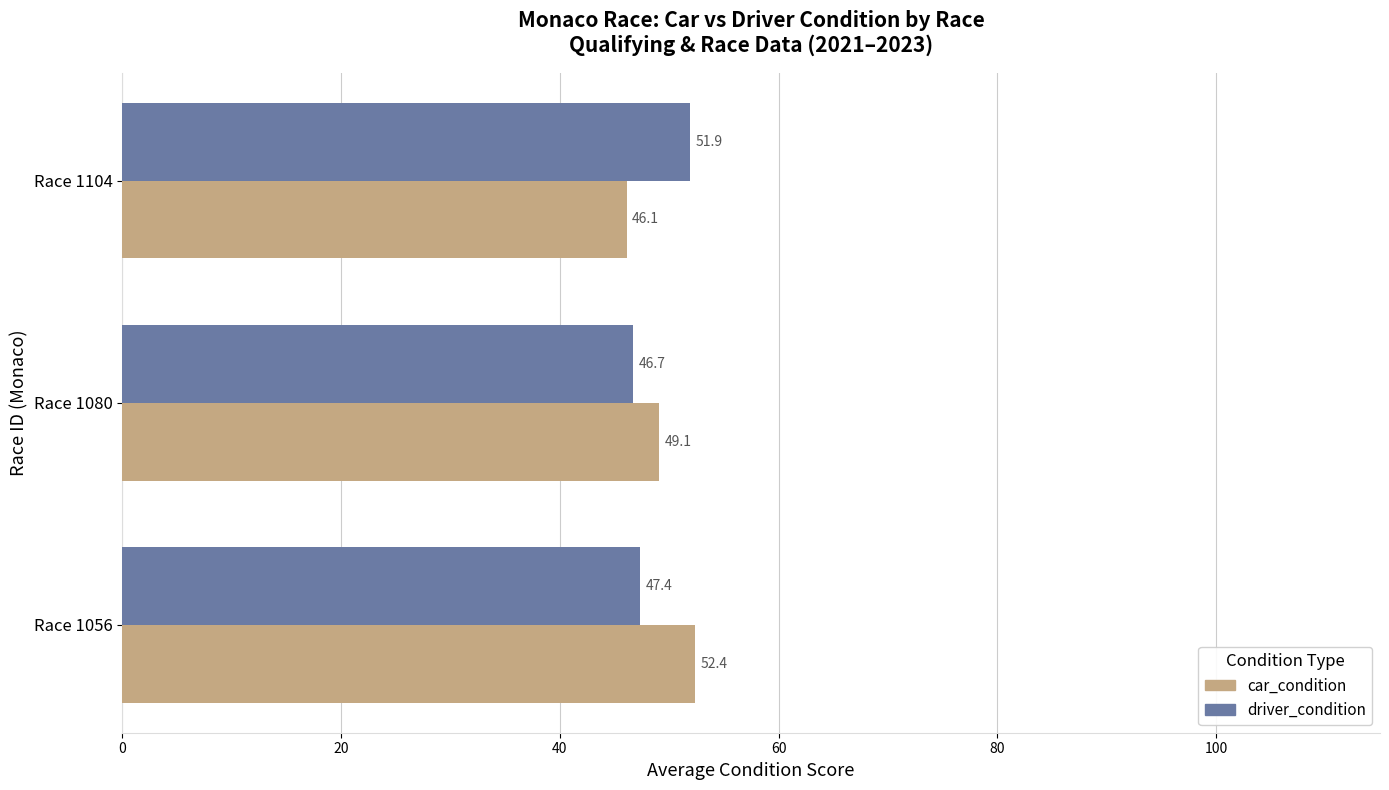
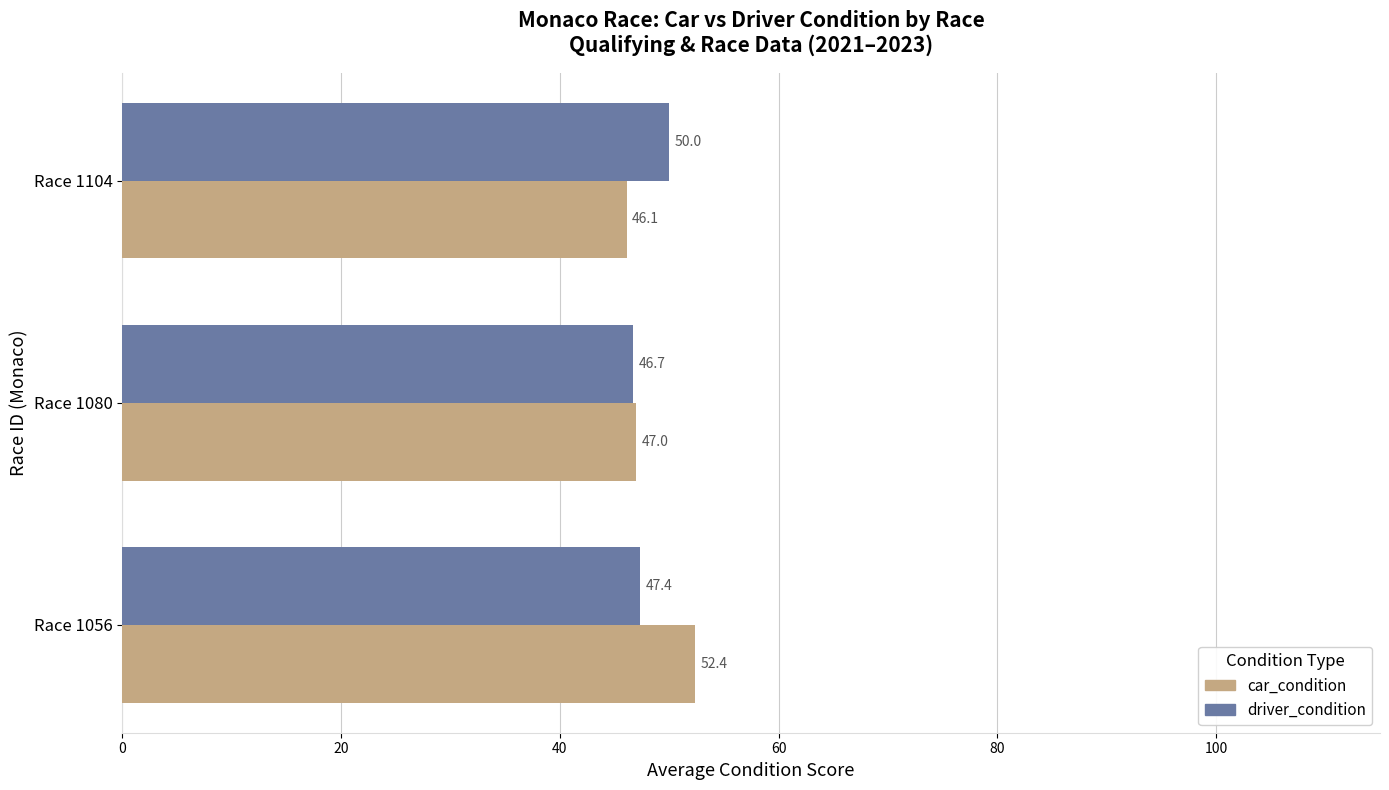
  {
    "driver_condition": {
-     "Race 1104": 51.9,
+     "Race 1104": 50.0,
      "Race 1080": 46.7,
      "Race 1056": 47.4
    },
    "car_condition": {
      "Race 1104": 46.1,
-     "Race 1080": 49.1,
+     "Race 1080": 47.0,
      "Race 1056": 52.4
    }
  }
